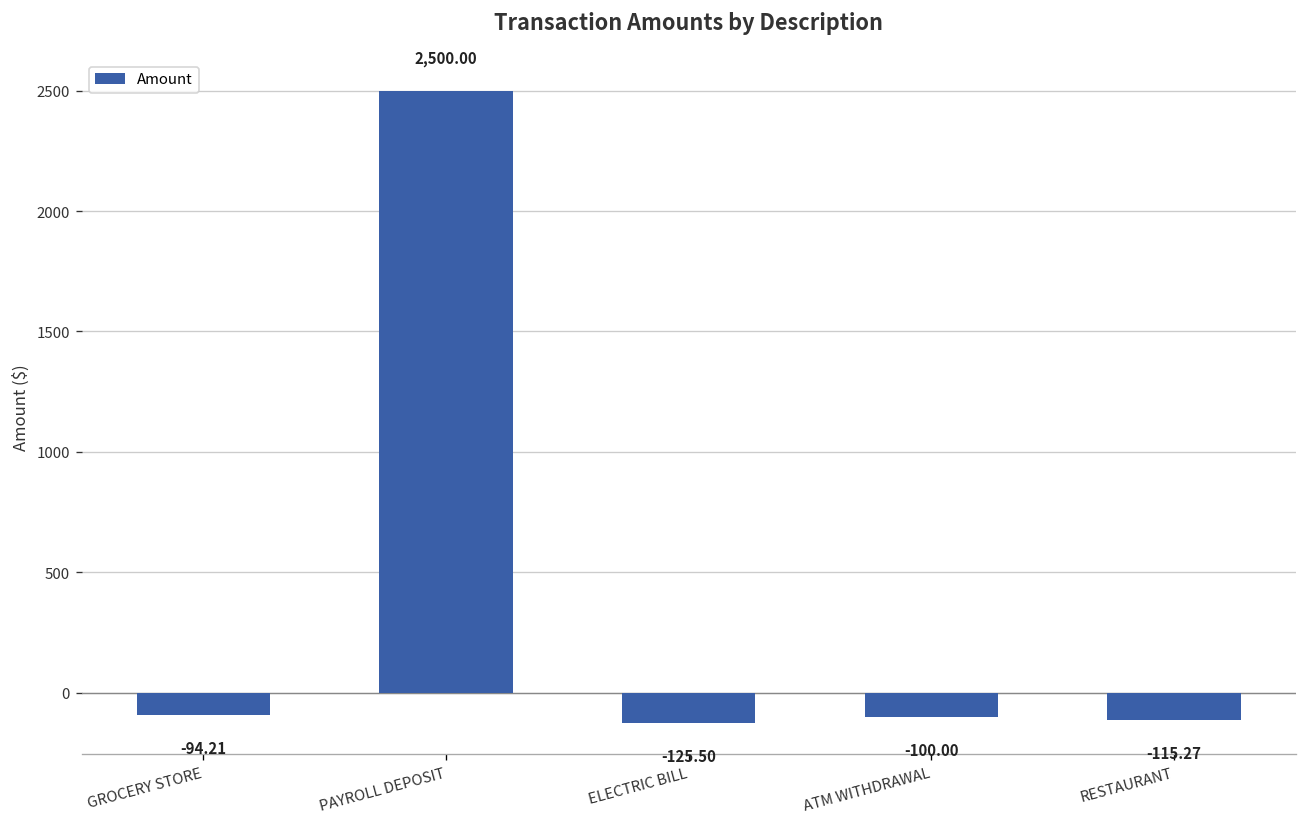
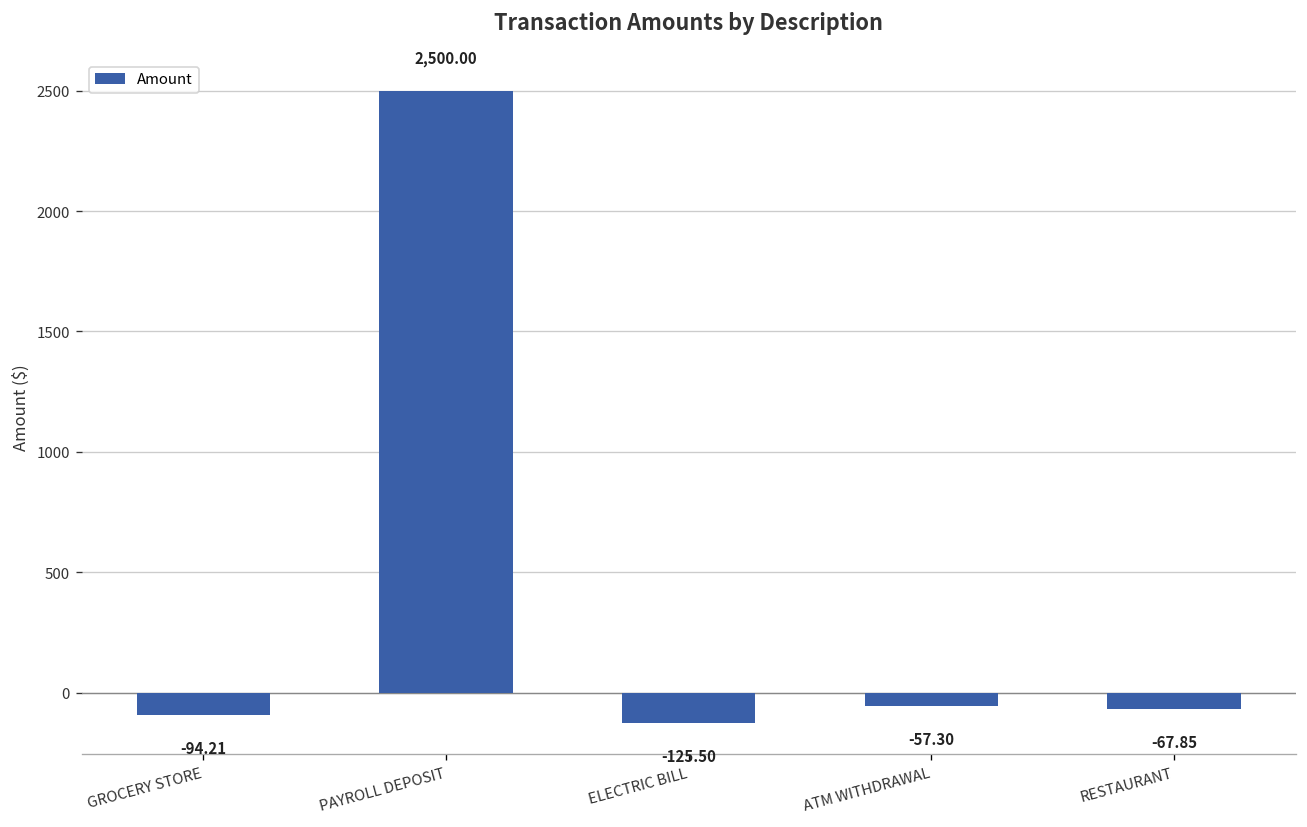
  {
    "GROCERY STORE": "-94.21",
    "PAYROLL DEPOSIT": "2,500.00",
    "ELECTRIC BILL": "-125.50",
-   "ATM WITHDRAWAL": "-100.00",
-   "RESTAURANT": "-115.27"
+   "ATM WITHDRAWAL": "-57.30",
+   "RESTAURANT": "-67.85"
  }
